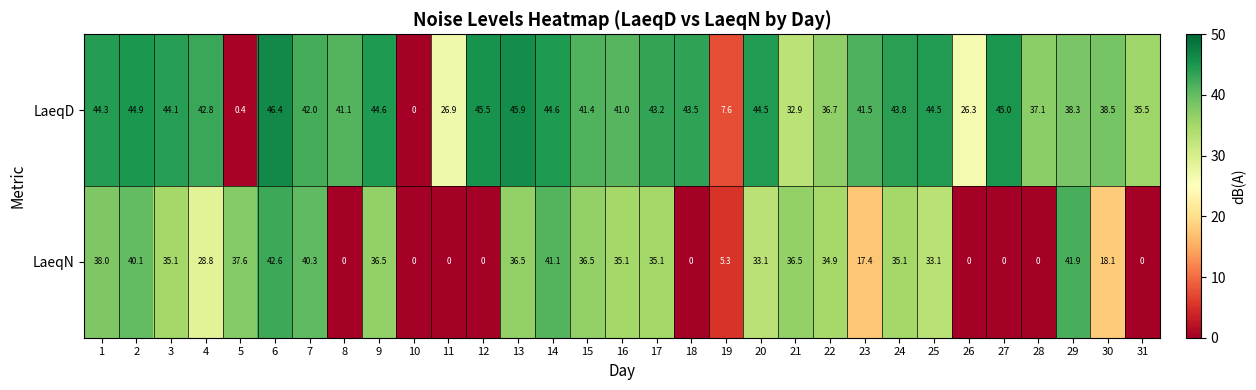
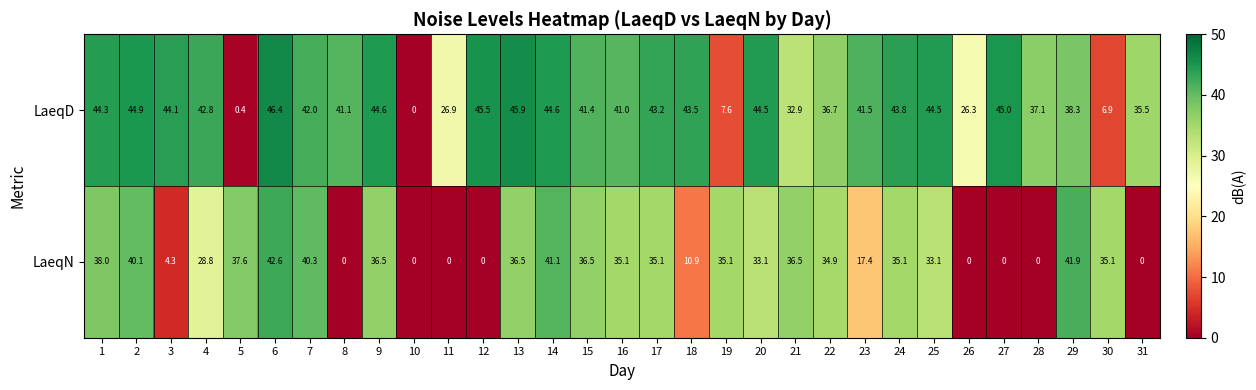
  {
    "LaeqD": {
      "1": 44.3,
      "2": 44.9,
      "3": 44.1,
      "4": 42.8,
      "5": 0.4,
      "6": 46.4,
      "7": 42.0,
      "8": 41.1,
      "9": 44.6,
      "10": 0,
      "11": 26.9,
      "12": 45.5,
      "13": 45.9,
      "14": 44.6,
      "15": 41.4,
      "16": 41.0,
      "17": 43.2,
      "18": 43.5,
      "19": 7.6,
      "20": 44.5,
      "21": 32.9,
      "22": 36.7,
      "23": 41.5,
      "24": 43.8,
      "25": 44.5,
      "26": 26.3,
      "27": 45.0,
      "28": 37.1,
      "29": 38.3,
-     "30": 38.5,
+     "30": 6.9,
      "31": 35.5
    },
    "LaeqN": {
      "1": 38.0,
      "2": 40.1,
-     "3": 35.1,
+     "3": 4.3,
      "4": 28.8,
      "5": 37.6,
      "6": 42.6,
      "7": 40.3,
      "8": 0,
      "9": 36.5,
      "10": 0,
      "11": 0,
      "12": 0,
      "13": 36.5,
      "14": 41.1,
      "15": 36.5,
      "16": 35.1,
      "17": 35.1,
-     "18": 0,
-     "19": 5.3,
+     "18": 10.9,
+     "19": 35.1,
      "20": 33.1,
      "21": 36.5,
      "22": 34.9,
      "23": 17.4,
      "24": 35.1,
      "25": 33.1,
      "26": 0,
      "27": 0,
      "28": 0,
      "29": 41.9,
-     "30": 18.1,
+     "30": 35.1,
      "31": 0
    }
  }
